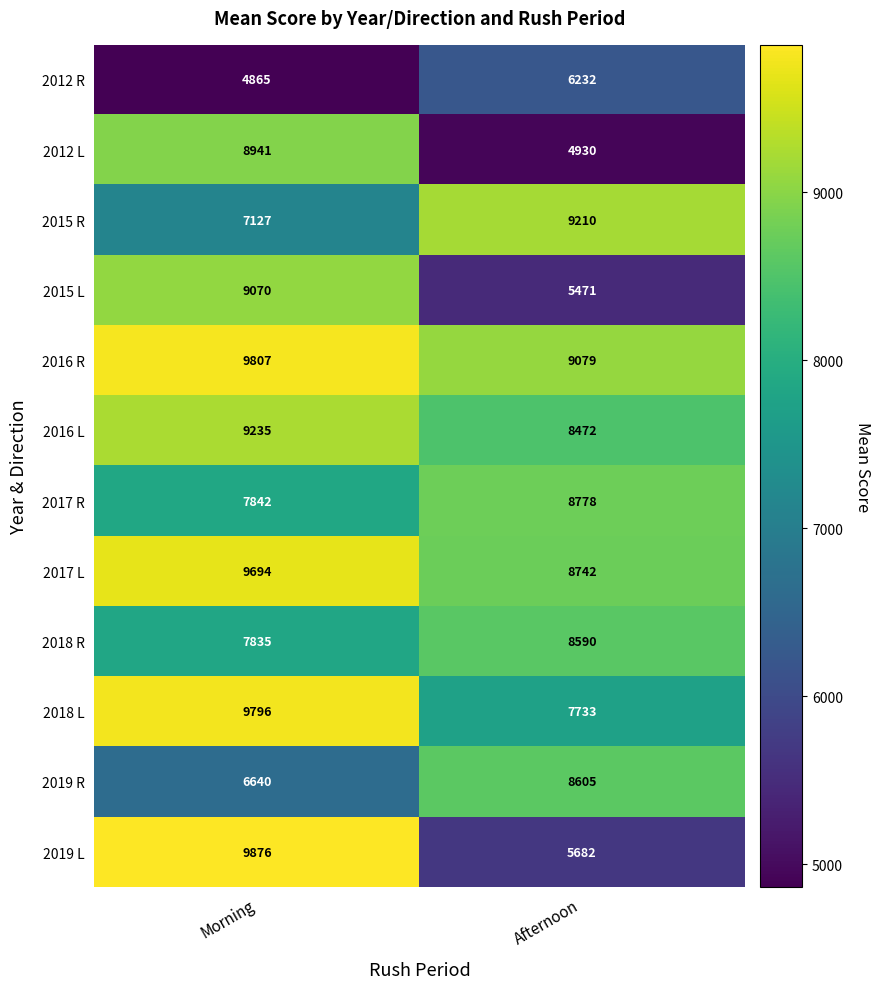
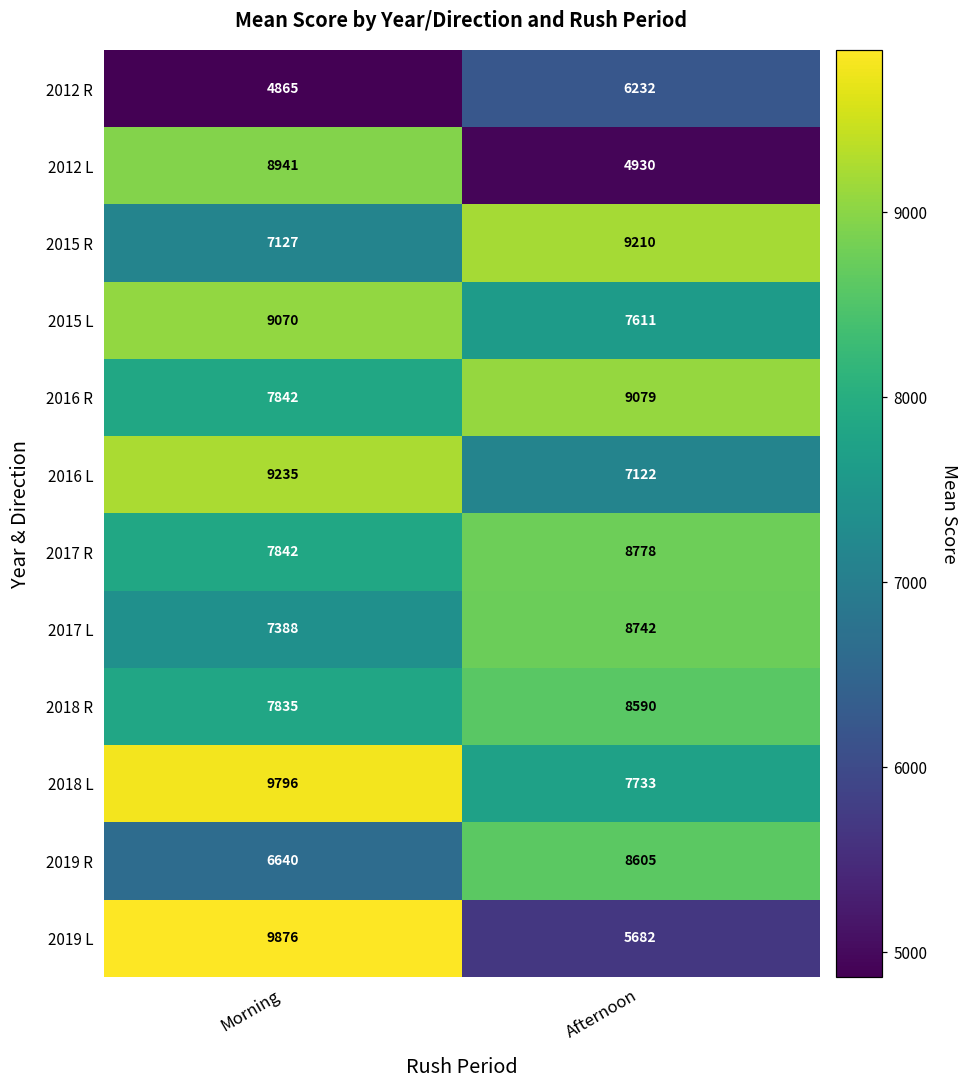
  {
    "2012 R": {
      "Morning": 4865,
      "Afternoon": 6232
    },
    "2012 L": {
      "Morning": 8941,
      "Afternoon": 4930
    },
    "2015 R": {
      "Morning": 7127,
      "Afternoon": 9210
    },
    "2015 L": {
      "Morning": 9070,
-     "Afternoon": 5471
+     "Afternoon": 7611
    },
    "2016 R": {
-     "Morning": 9807,
+     "Morning": 7842,
      "Afternoon": 9079
    },
    "2016 L": {
      "Morning": 9235,
-     "Afternoon": 8472
+     "Afternoon": 7122
    },
    "2017 R": {
      "Morning": 7842,
      "Afternoon": 8778
    },
    "2017 L": {
-     "Morning": 9694,
+     "Morning": 7388,
      "Afternoon": 8742
    },
    "2018 R": {
      "Morning": 7835,
      "Afternoon": 8590
    },
    "2018 L": {
      "Morning": 9796,
      "Afternoon": 7733
    },
    "2019 R": {
      "Morning": 6640,
      "Afternoon": 8605
    },
    "2019 L": {
      "Morning": 9876,
      "Afternoon": 5682
    }
  }
